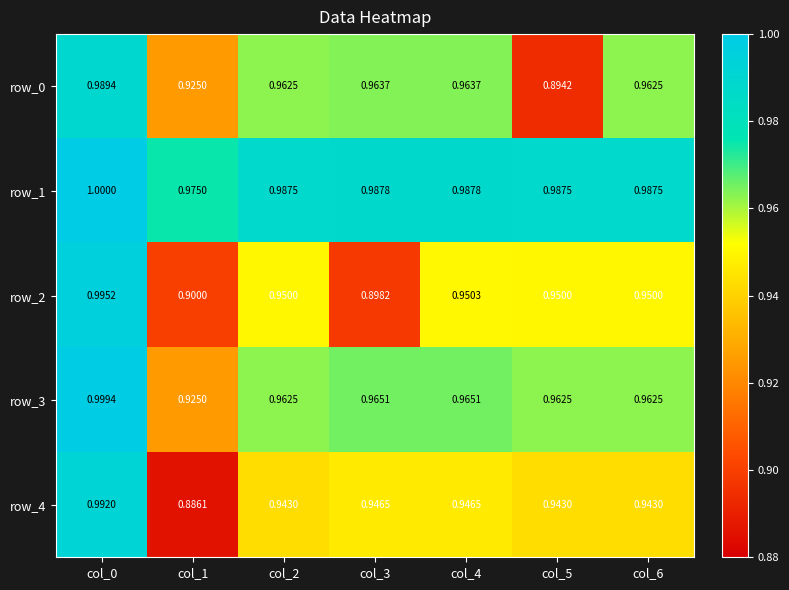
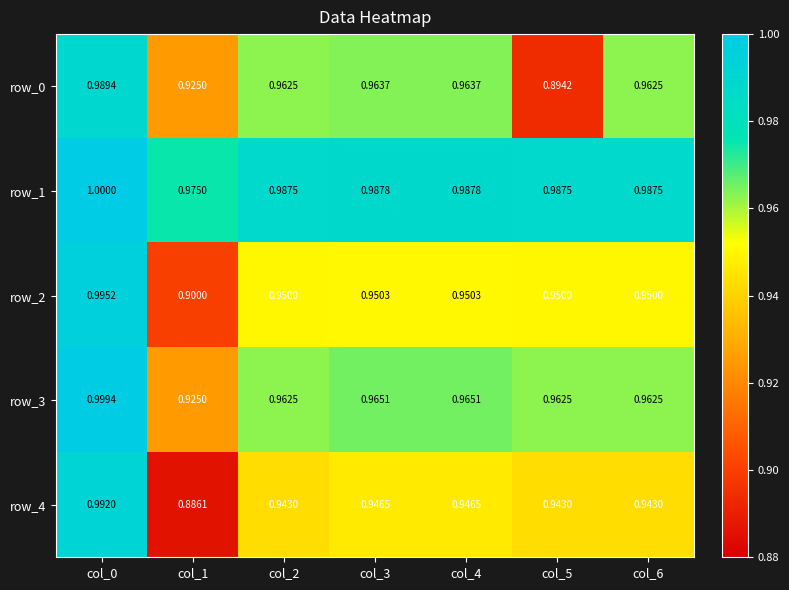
  {
    "row_0": {
      "col_0": 0.9894,
      "col_1": 0.9250,
      "col_2": 0.9625,
      "col_3": 0.9637,
      "col_4": 0.9637,
      "col_5": 0.8942,
      "col_6": 0.9625
    },
    "row_1": {
      "col_0": 1.0000,
      "col_1": 0.9750,
      "col_2": 0.9875,
      "col_3": 0.9878,
      "col_4": 0.9878,
      "col_5": 0.9875,
      "col_6": 0.9875
    },
    "row_2": {
      "col_0": 0.9952,
      "col_1": 0.9000,
      "col_2": 0.9500,
-     "col_3": 0.8982,
+     "col_3": 0.9503,
      "col_4": 0.9503,
      "col_5": 0.9500,
      "col_6": 0.9500
    },
    "row_3": {
      "col_0": 0.9994,
      "col_1": 0.9250,
      "col_2": 0.9625,
      "col_3": 0.9651,
      "col_4": 0.9651,
      "col_5": 0.9625,
      "col_6": 0.9625
    },
    "row_4": {
      "col_0": 0.9920,
      "col_1": 0.8861,
      "col_2": 0.9430,
      "col_3": 0.9465,
      "col_4": 0.9465,
      "col_5": 0.9430,
      "col_6": 0.9430
    }
  }
